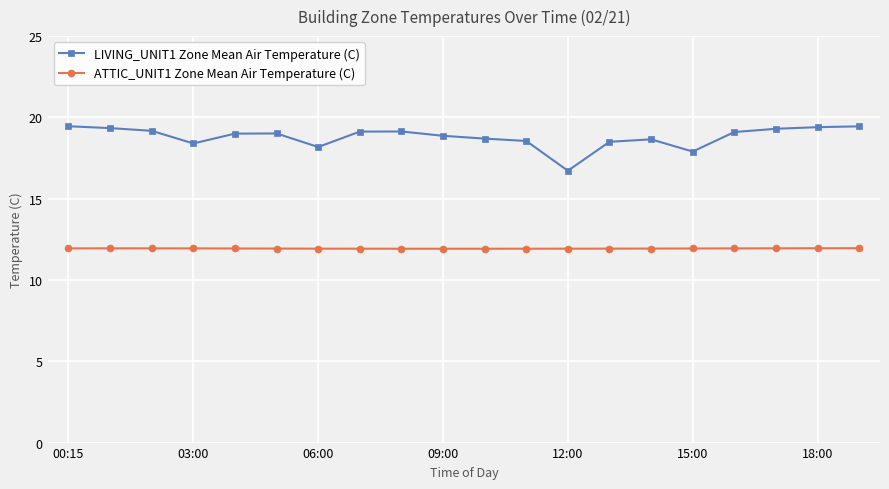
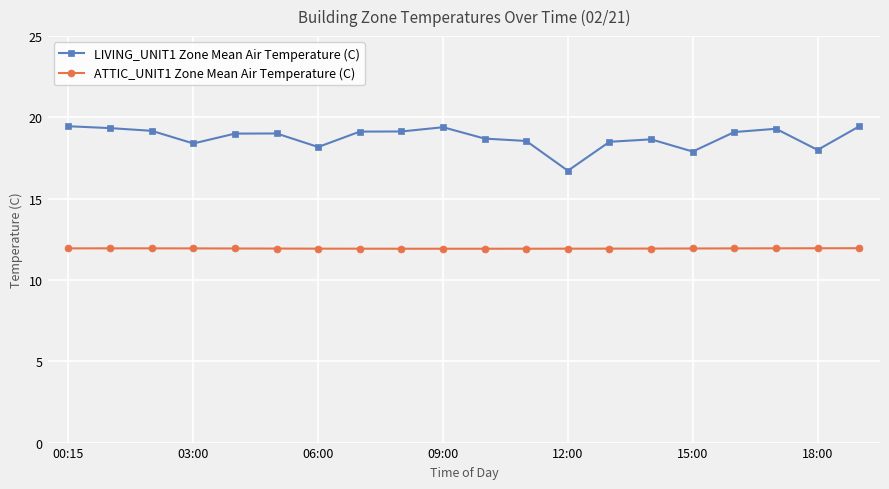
  {
    "LIVING_UNIT1 Zone Mean Air Temperature (C)": {
      "00:15": 19.5,
      "03:00": 18.4,
      "06:00": 18.2,
-     "09:00": 18.9,
+     "09:00": 19.4,
      "12:00": 16.7,
      "15:00": 17.9,
-     "18:00": 19.4
+     "18:00": 18.0
    },
    "ATTIC_UNIT1 Zone Mean Air Temperature (C)": {
      "00:15": 11.9,
      "03:00": 11.9,
      "06:00": 11.9,
      "09:00": 11.9,
      "12:00": 11.9,
      "15:00": 11.9,
      "18:00": 12.0
    }
  }
